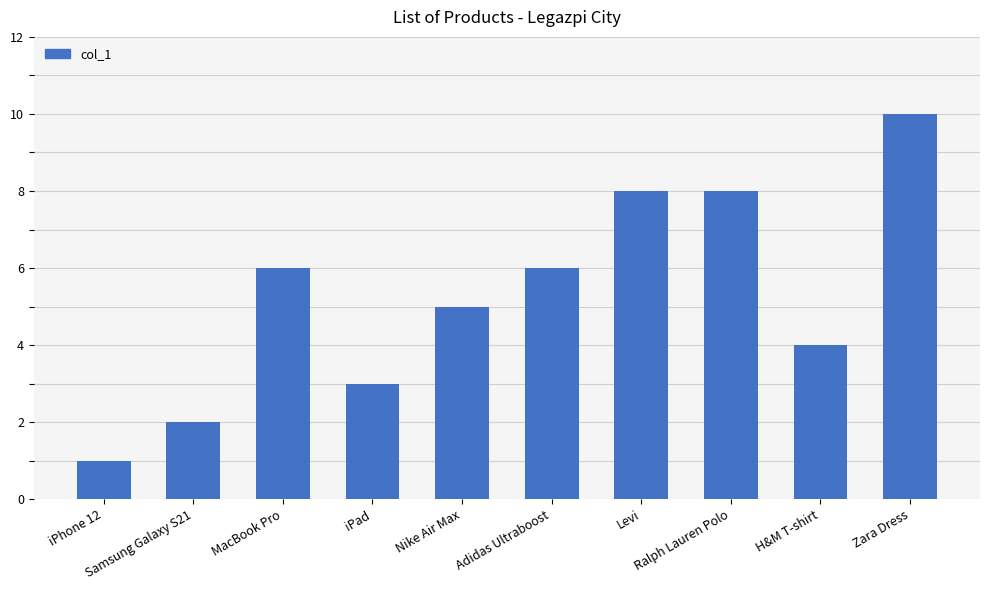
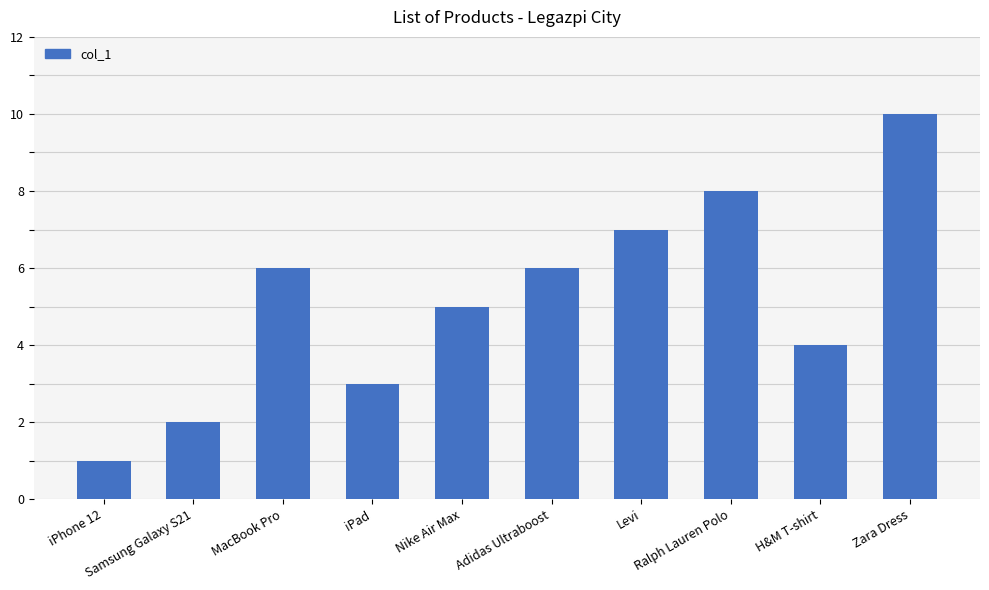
  {
    "iPhone 12": 1,
    "Samsung Galaxy S21": 2,
    "MacBook Pro": 6,
    "iPad": 3,
    "Nike Air Max": 5,
    "Adidas Ultraboost": 6,
-   "Levi": 8,
+   "Levi": 7,
    "Ralph Lauren Polo": 8,
    "H&M T-shirt": 4,
    "Zara Dress": 10
  }
